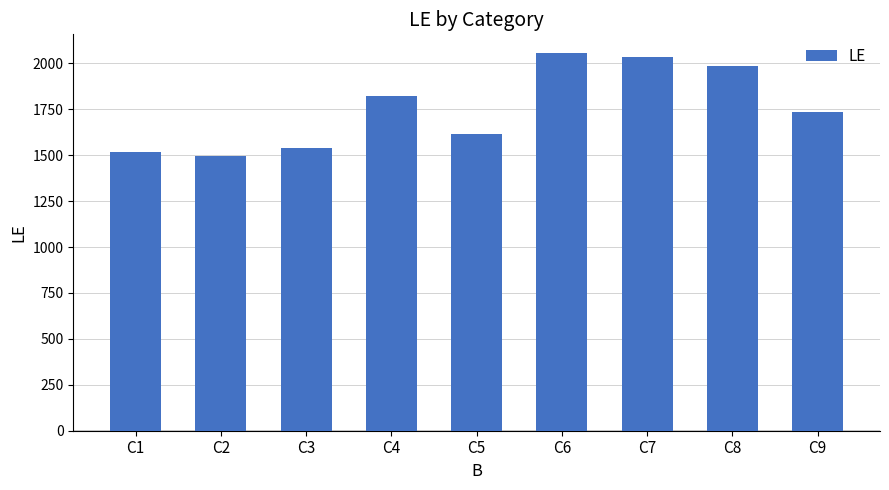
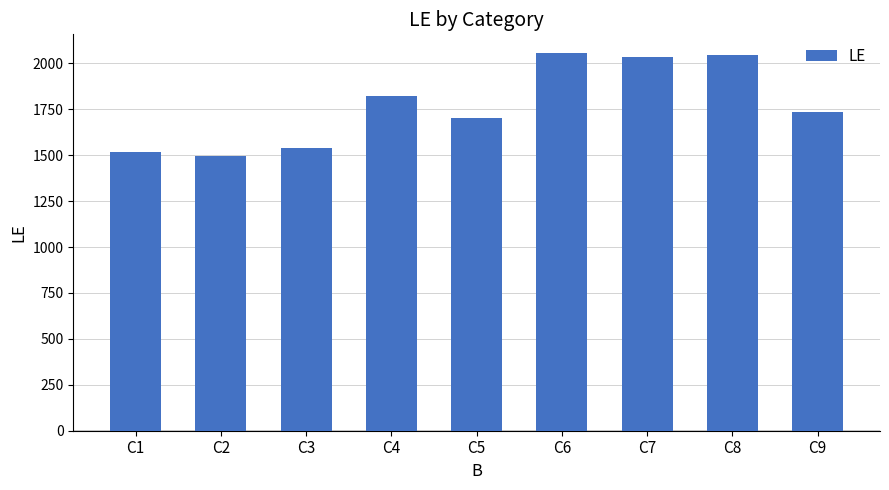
  {
    "C1": 1520,
    "C2": 1500,
    "C3": 1540,
    "C4": 1820,
-   "C5": 1610,
+   "C5": 1700,
    "C6": 2060,
    "C7": 2040,
-   "C8": 1990,
+   "C8": 2050,
    "C9": 1730
  }
